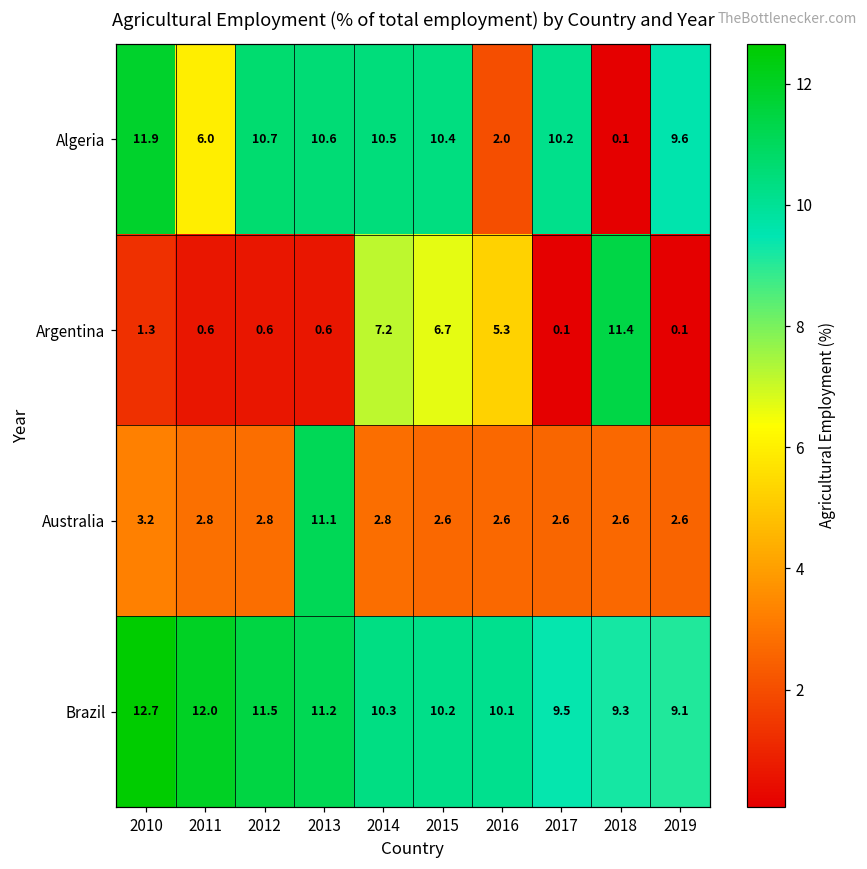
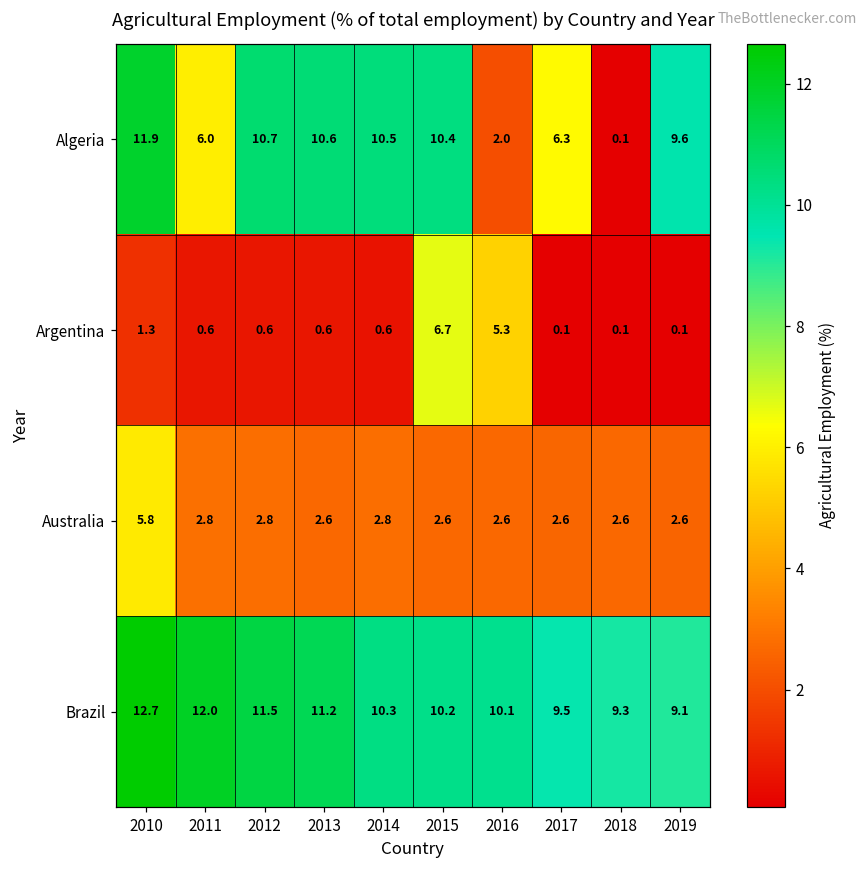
  {
    "Algeria": {
      "2010": 11.9,
      "2011": 6.0,
      "2012": 10.7,
      "2013": 10.6,
      "2014": 10.5,
      "2015": 10.4,
      "2016": 2.0,
-     "2017": 10.2,
+     "2017": 6.3,
      "2018": 0.1,
      "2019": 9.6
    },
    "Argentina": {
      "2010": 1.3,
      "2011": 0.6,
      "2012": 0.6,
      "2013": 0.6,
-     "2014": 7.2,
+     "2014": 0.6,
      "2015": 6.7,
      "2016": 5.3,
      "2017": 0.1,
-     "2018": 11.4,
+     "2018": 0.1,
      "2019": 0.1
    },
    "Australia": {
-     "2010": 3.2,
+     "2010": 5.8,
      "2011": 2.8,
      "2012": 2.8,
-     "2013": 11.1,
+     "2013": 2.6,
      "2014": 2.8,
      "2015": 2.6,
      "2016": 2.6,
      "2017": 2.6,
      "2018": 2.6,
      "2019": 2.6
    },
    "Brazil": {
      "2010": 12.7,
      "2011": 12.0,
      "2012": 11.5,
      "2013": 11.2,
      "2014": 10.3,
      "2015": 10.2,
      "2016": 10.1,
      "2017": 9.5,
      "2018": 9.3,
      "2019": 9.1
    }
  }
